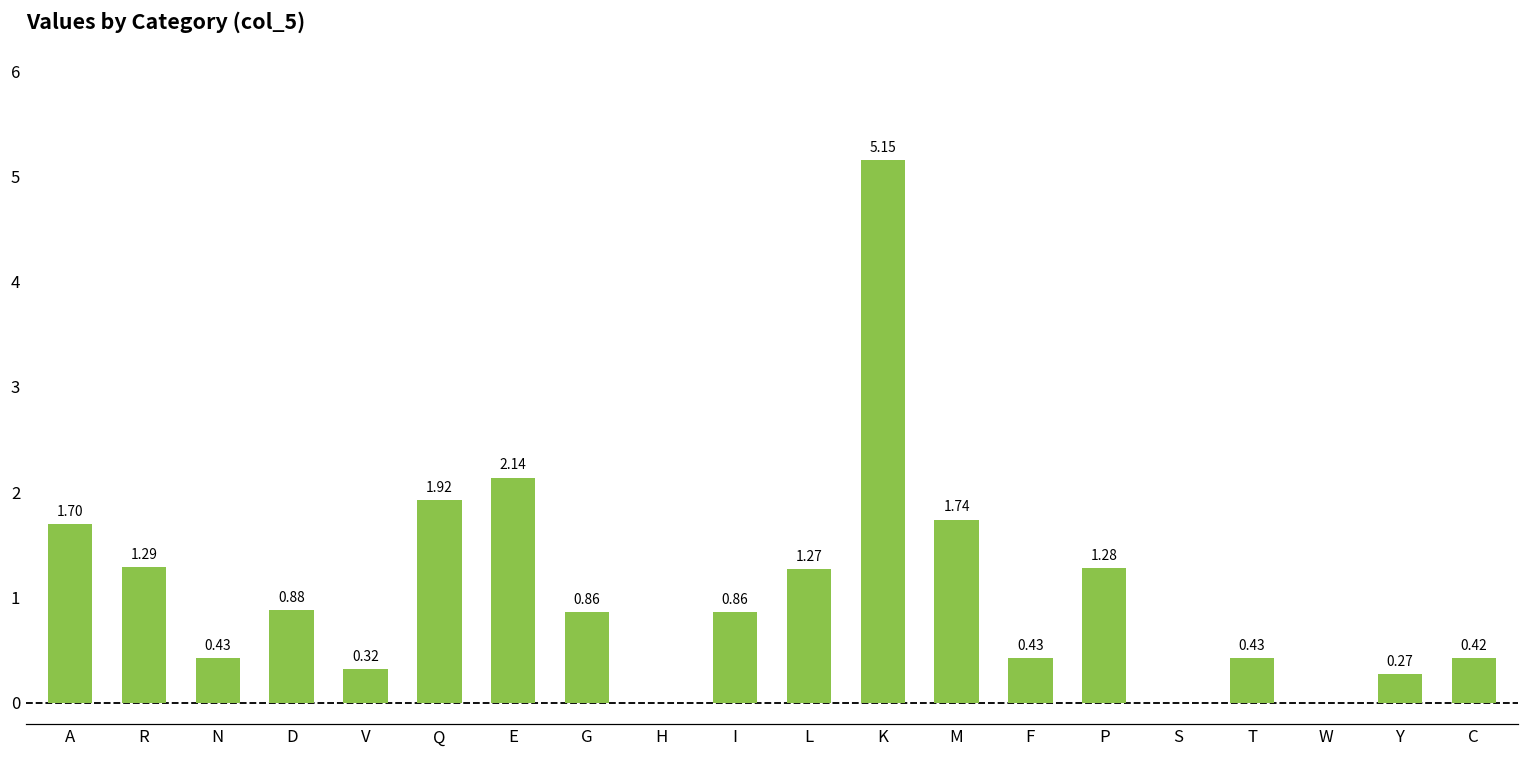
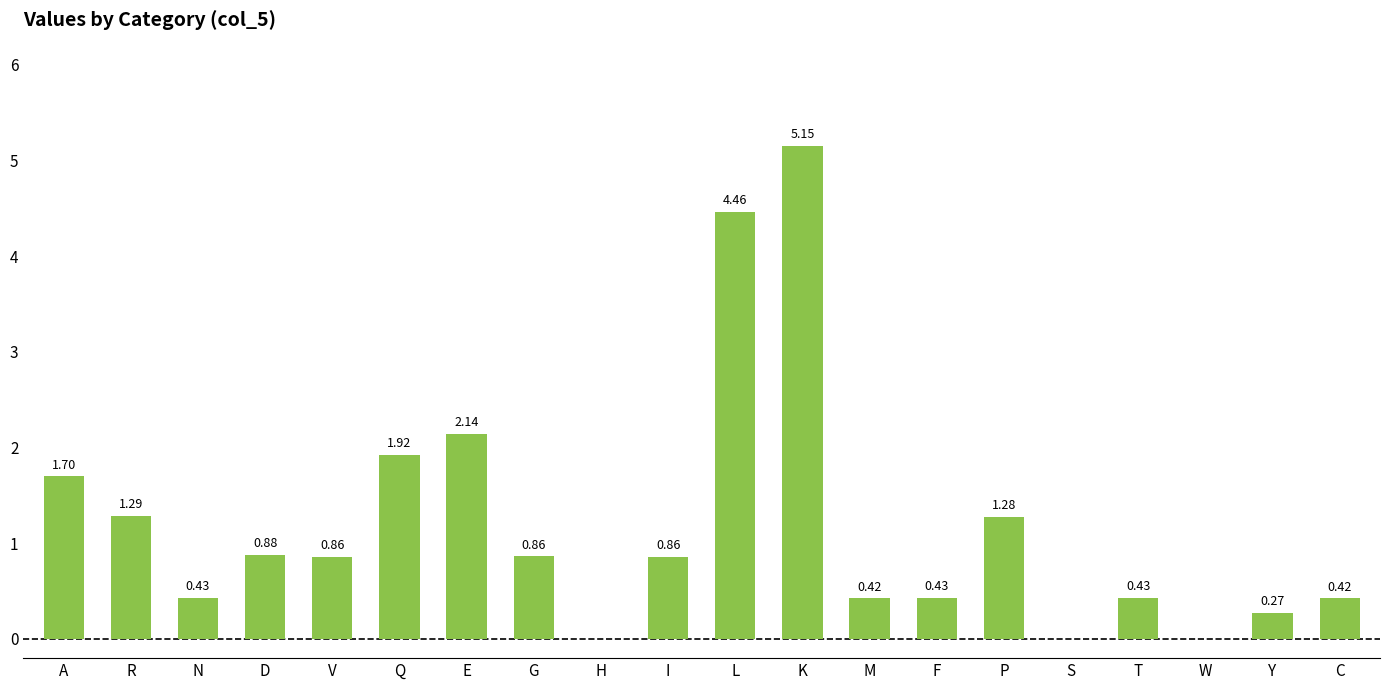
  {
    "A": 1.70,
    "R": 1.29,
    "N": 0.43,
    "D": 0.88,
-   "V": 0.32,
+   "V": 0.86,
    "Q": 1.92,
    "E": 2.14,
    "G": 0.86,
    "I": 0.86,
-   "L": 1.27,
+   "L": 4.46,
    "K": 5.15,
-   "M": 1.74,
+   "M": 0.42,
    "F": 0.43,
    "P": 1.28,
    "T": 0.43,
    "Y": 0.27,
    "C": 0.42
  }
